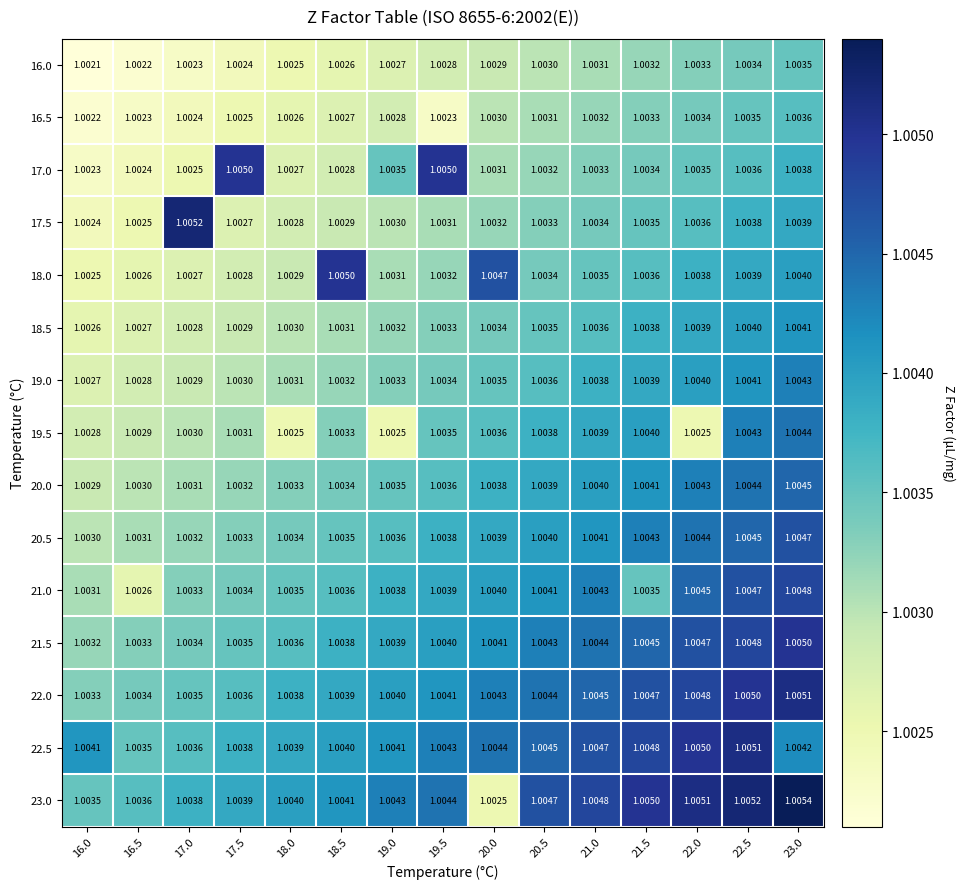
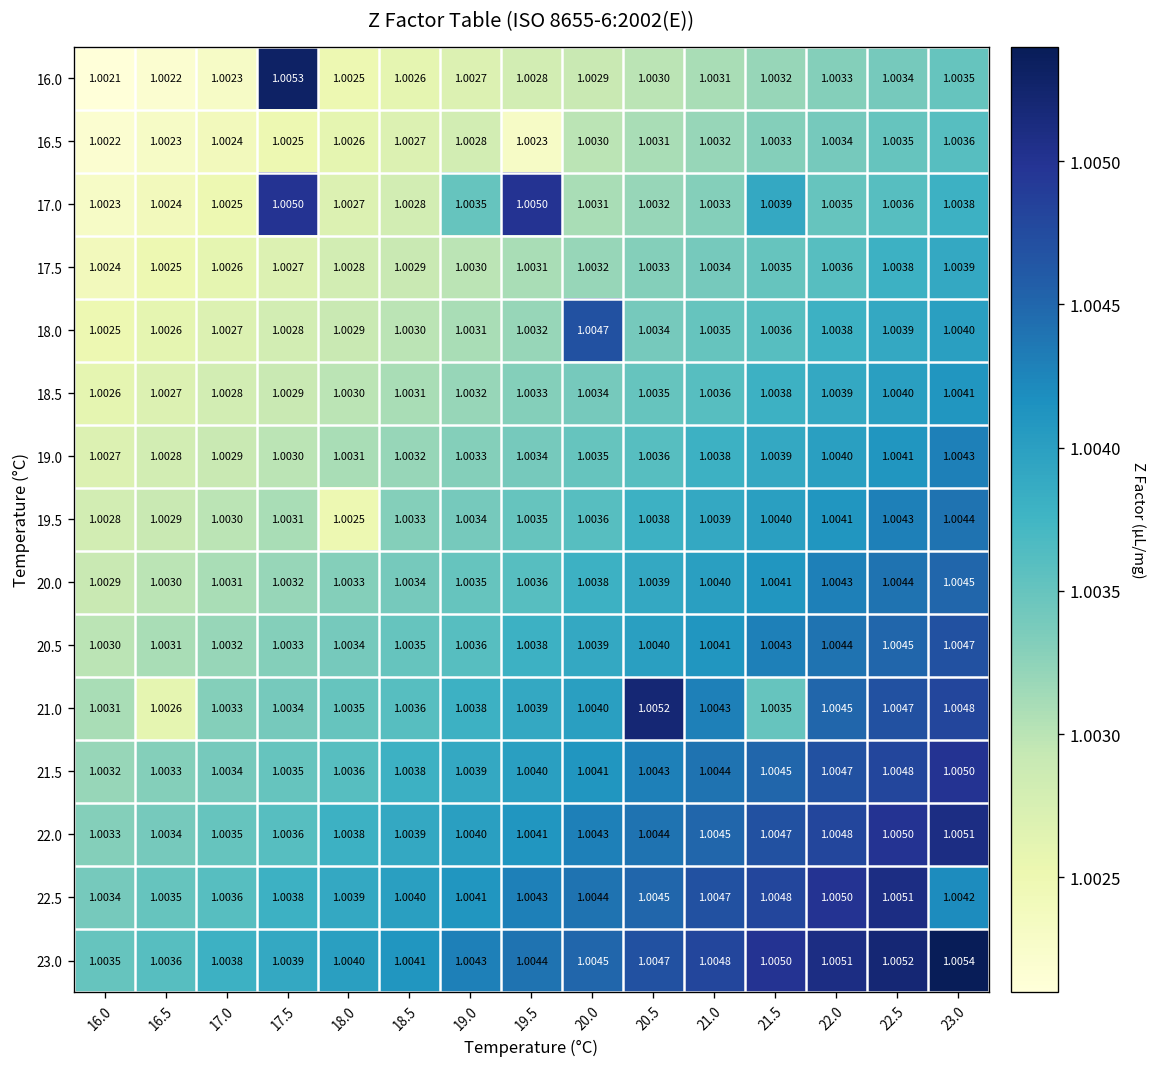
  {
    "16.0": {
      "16.0": 1.0021,
      "16.5": 1.0022,
      "17.0": 1.0023,
-     "17.5": 1.0024,
+     "17.5": 1.0053,
      "18.0": 1.0025,
      "18.5": 1.0026,
      "19.0": 1.0027,
      "19.5": 1.0028,
      "20.0": 1.0029,
      "20.5": 1.0030,
      "21.0": 1.0031,
      "21.5": 1.0032,
      "22.0": 1.0033,
      "22.5": 1.0034,
      "23.0": 1.0035
    },
    "17.0": {
      "16.0": 1.0023,
      "16.5": 1.0024,
      "17.0": 1.0025,
      "17.5": 1.0050,
      "18.0": 1.0027,
      "18.5": 1.0028,
      "19.0": 1.0035,
      "19.5": 1.0050,
      "20.0": 1.0031,
      "20.5": 1.0032,
      "21.0": 1.0033,
-     "21.5": 1.0034,
+     "21.5": 1.0039,
      "22.0": 1.0035,
      "22.5": 1.0036,
      "23.0": 1.0038
    },
    "17.5": {
      "16.0": 1.0024,
      "16.5": 1.0025,
-     "17.0": 1.0052,
+     "17.0": 1.0026,
      "17.5": 1.0027,
      "18.0": 1.0028,
      "18.5": 1.0029,
      "19.0": 1.0030,
      "19.5": 1.0031,
      "20.0": 1.0032,
      "20.5": 1.0033,
      "21.0": 1.0034,
      "21.5": 1.0035,
      "22.0": 1.0036,
      "22.5": 1.0038,
      "23.0": 1.0039
    },
    "18.0": {
      "16.0": 1.0025,
      "16.5": 1.0026,
      "17.0": 1.0027,
      "17.5": 1.0028,
      "18.0": 1.0029,
-     "18.5": 1.0050,
+     "18.5": 1.0030,
      "19.0": 1.0031,
      "19.5": 1.0032,
      "20.0": 1.0047,
      "20.5": 1.0034,
      "21.0": 1.0035,
      "21.5": 1.0036,
      "22.0": 1.0038,
      "22.5": 1.0039,
      "23.0": 1.0040
    },
    "19.5": {
      "16.0": 1.0028,
      "16.5": 1.0029,
      "17.0": 1.0030,
      "17.5": 1.0031,
      "18.0": 1.0025,
      "18.5": 1.0033,
-     "19.0": 1.0025,
+     "19.0": 1.0034,
      "19.5": 1.0035,
      "20.0": 1.0036,
      "20.5": 1.0038,
      "21.0": 1.0039,
      "21.5": 1.0040,
-     "22.0": 1.0025,
+     "22.0": 1.0041,
      "22.5": 1.0043,
      "23.0": 1.0044
    },
    "21.0": {
      "16.0": 1.0031,
      "16.5": 1.0026,
      "17.0": 1.0033,
      "17.5": 1.0034,
      "18.0": 1.0035,
      "18.5": 1.0036,
      "19.0": 1.0038,
      "19.5": 1.0039,
      "20.0": 1.0040,
-     "20.5": 1.0041,
+     "20.5": 1.0052,
      "21.0": 1.0043,
      "21.5": 1.0035,
      "22.0": 1.0045,
      "22.5": 1.0047,
      "23.0": 1.0048
    },
    "22.5": {
-     "16.0": 1.0041,
+     "16.0": 1.0034,
      "16.5": 1.0035,
      "17.0": 1.0036,
      "17.5": 1.0038,
      "18.0": 1.0039,
      "18.5": 1.0040,
      "19.0": 1.0041,
      "19.5": 1.0043,
      "20.0": 1.0044,
      "20.5": 1.0045,
      "21.0": 1.0047,
      "21.5": 1.0048,
      "22.0": 1.0050,
      "22.5": 1.0051,
      "23.0": 1.0042
    },
    "23.0": {
      "16.0": 1.0035,
      "16.5": 1.0036,
      "17.0": 1.0038,
      "17.5": 1.0039,
      "18.0": 1.0040,
      "18.5": 1.0041,
      "19.0": 1.0043,
      "19.5": 1.0044,
-     "20.0": 1.0025,
+     "20.0": 1.0045,
      "20.5": 1.0047,
      "21.0": 1.0048,
      "21.5": 1.0050,
      "22.0": 1.0051,
      "22.5": 1.0052,
      "23.0": 1.0054
    }
  }
